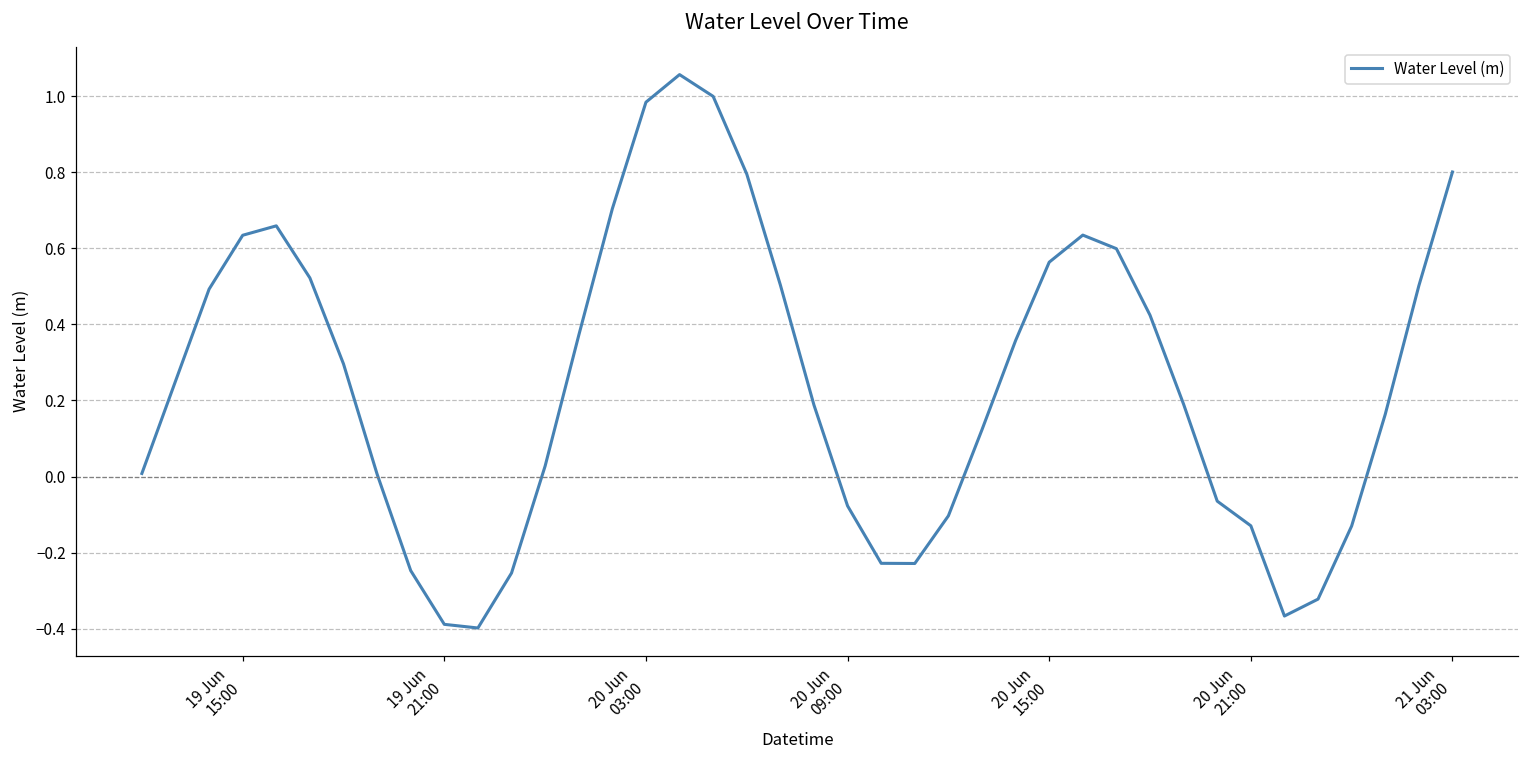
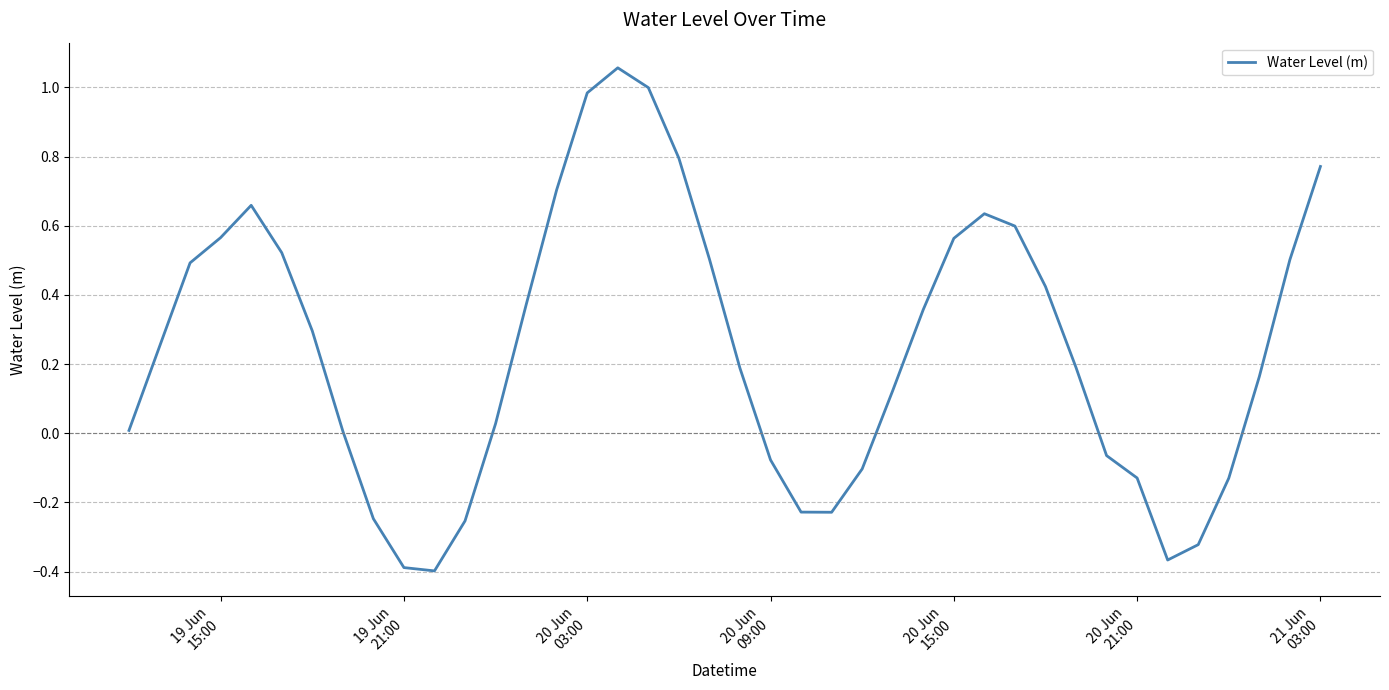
  {
-   "19 Jun 15:00": 0.63,
+   "19 Jun 15:00": 0.57,
    "19 Jun 21:00": -0.39,
    "20 Jun 03:00": 0.98,
    "20 Jun 09:00": -0.08,
    "20 Jun 15:00": 0.56,
    "20 Jun 21:00": -0.13,
-   "21 Jun 03:00": 0.80
+   "21 Jun 03:00": 0.77
  }
